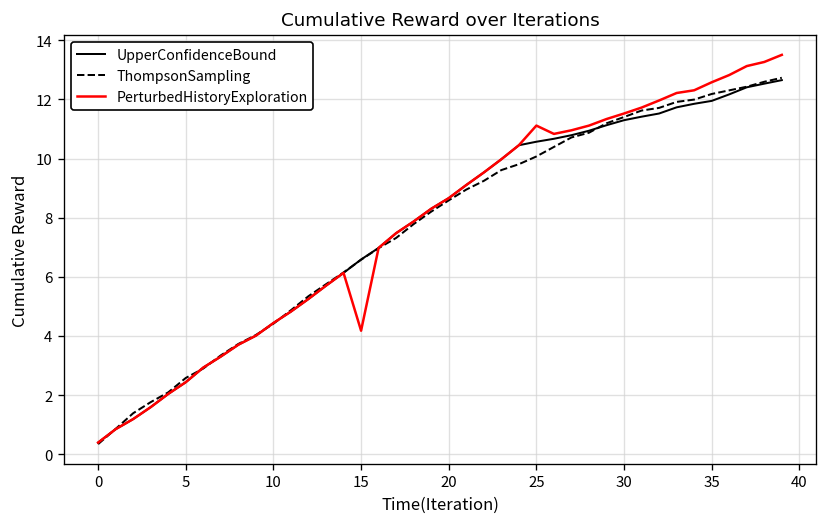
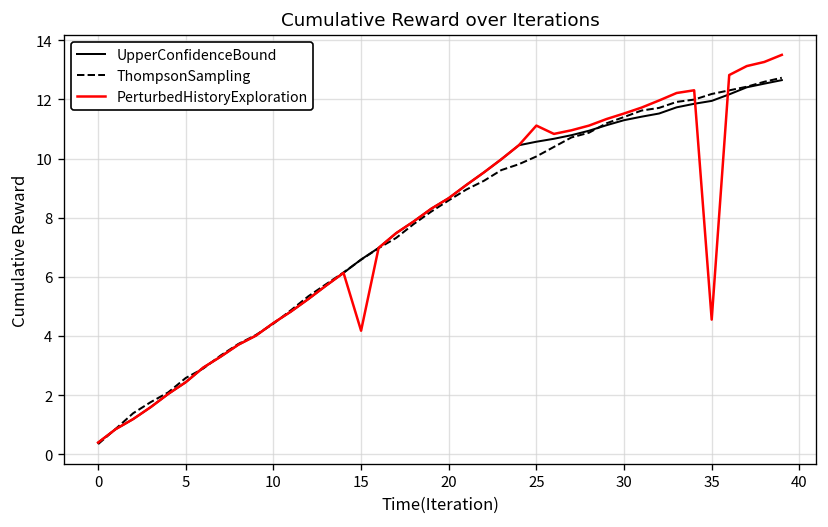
  {
    "PerturbedHistoryExploration": {
      "15": 4.2,
      "25": 11.1,
      "30": 11.5,
-     "35": 12.6
+     "35": 4.6
    }
  }
